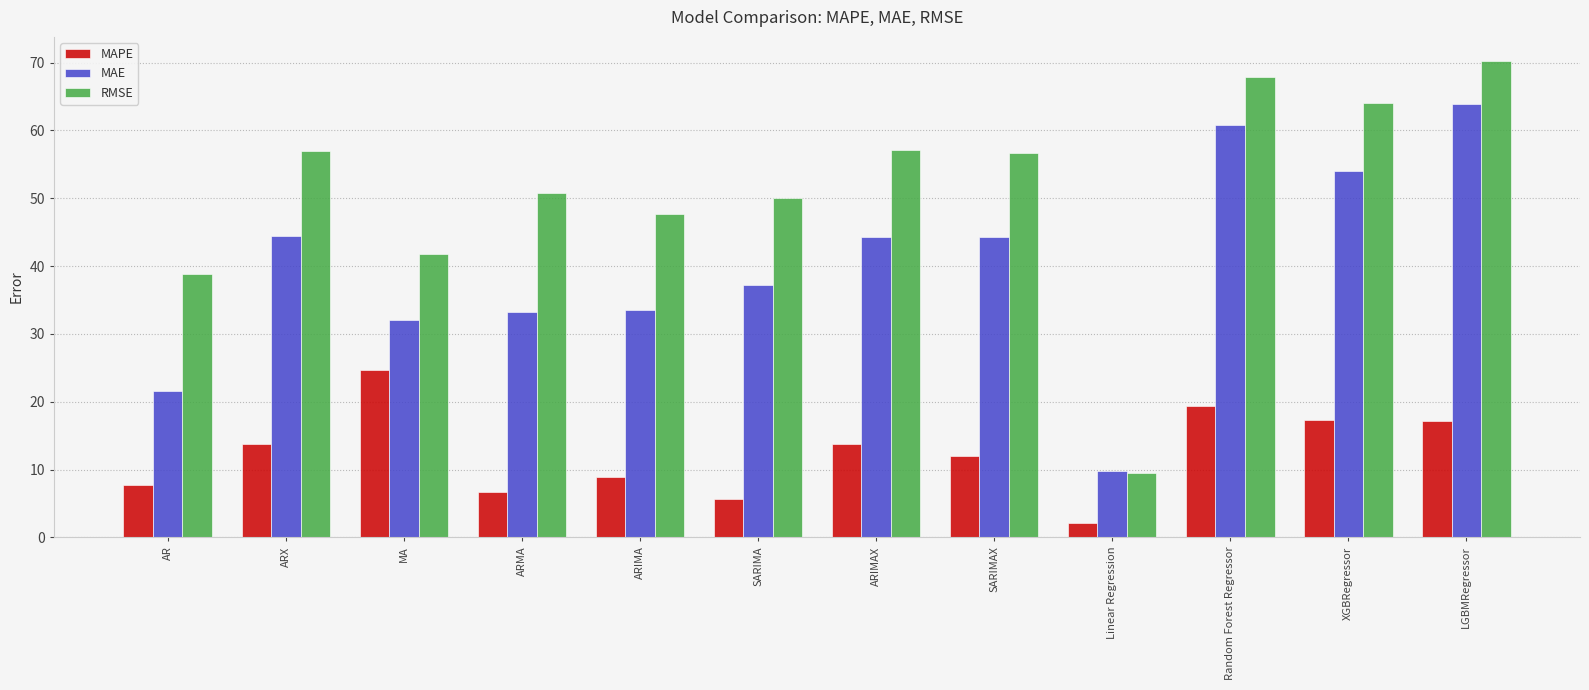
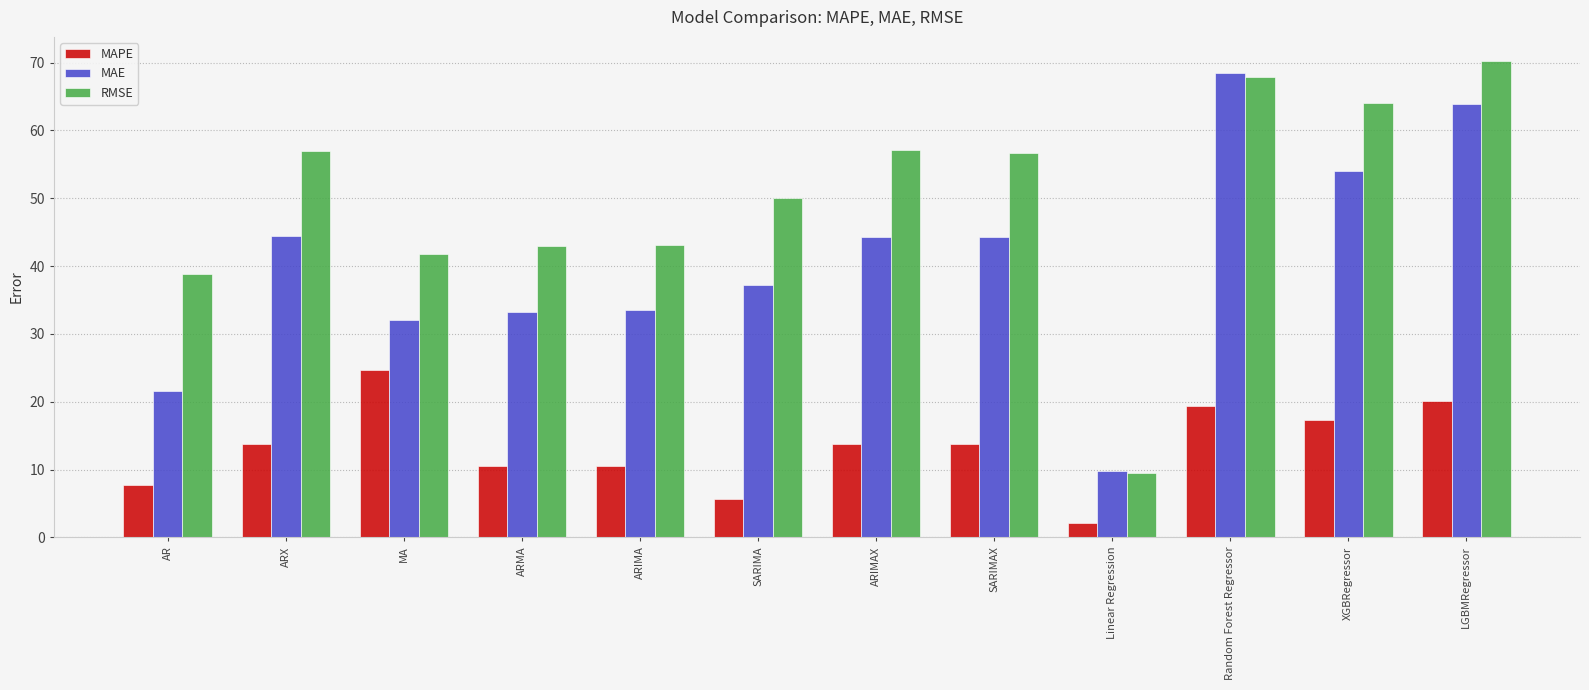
  {
    "MAPE": {
      "AR": 8,
      "ARX": 14,
      "MA": 25,
-     "ARMA": 7,
-     "ARIMA": 9,
+     "ARMA": 11,
+     "ARIMA": 11,
      "SARIMA": 6,
      "ARIMAX": 14,
-     "SARIMAX": 12,
+     "SARIMAX": 14,
      "Linear Regression": 2,
      "Random Forest Regressor": 19,
      "XGBRegressor": 17,
-     "LGBMRegressor": 17
+     "LGBMRegressor": 20
    },
    "MAE": {
      "AR": 22,
      "ARX": 44,
      "MA": 32,
      "ARMA": 33,
      "ARIMA": 34,
      "SARIMA": 37,
      "ARIMAX": 44,
      "SARIMAX": 44,
      "Linear Regression": 10,
-     "Random Forest Regressor": 61,
+     "Random Forest Regressor": 69,
      "XGBRegressor": 54,
      "LGBMRegressor": 64
    },
    "RMSE": {
      "AR": 39,
      "ARX": 57,
      "MA": 42,
-     "ARMA": 51,
-     "ARIMA": 48,
+     "ARMA": 43,
+     "ARIMA": 43,
      "SARIMA": 50,
      "ARIMAX": 57,
      "SARIMAX": 57,
      "Linear Regression": 9,
      "Random Forest Regressor": 68,
      "XGBRegressor": 64,
      "LGBMRegressor": 70
    }
  }
